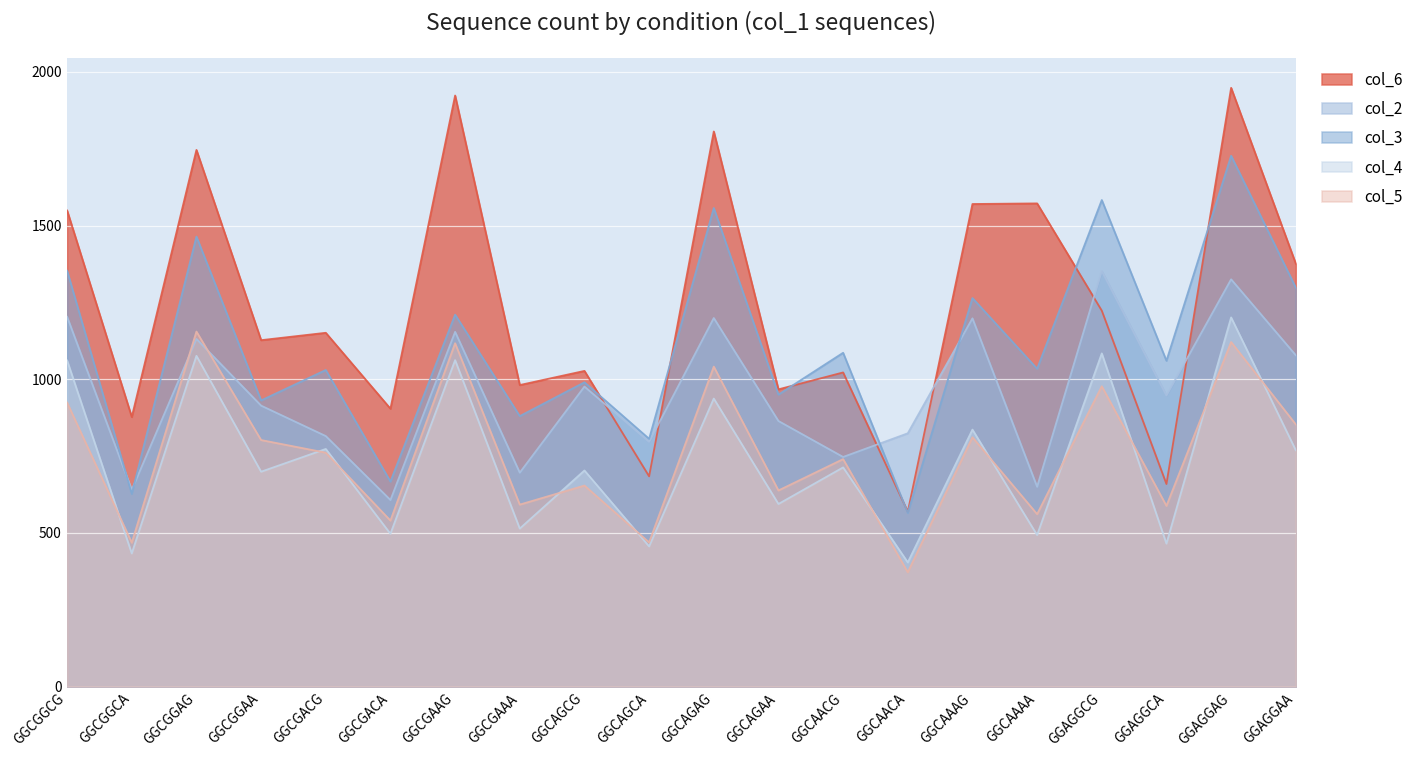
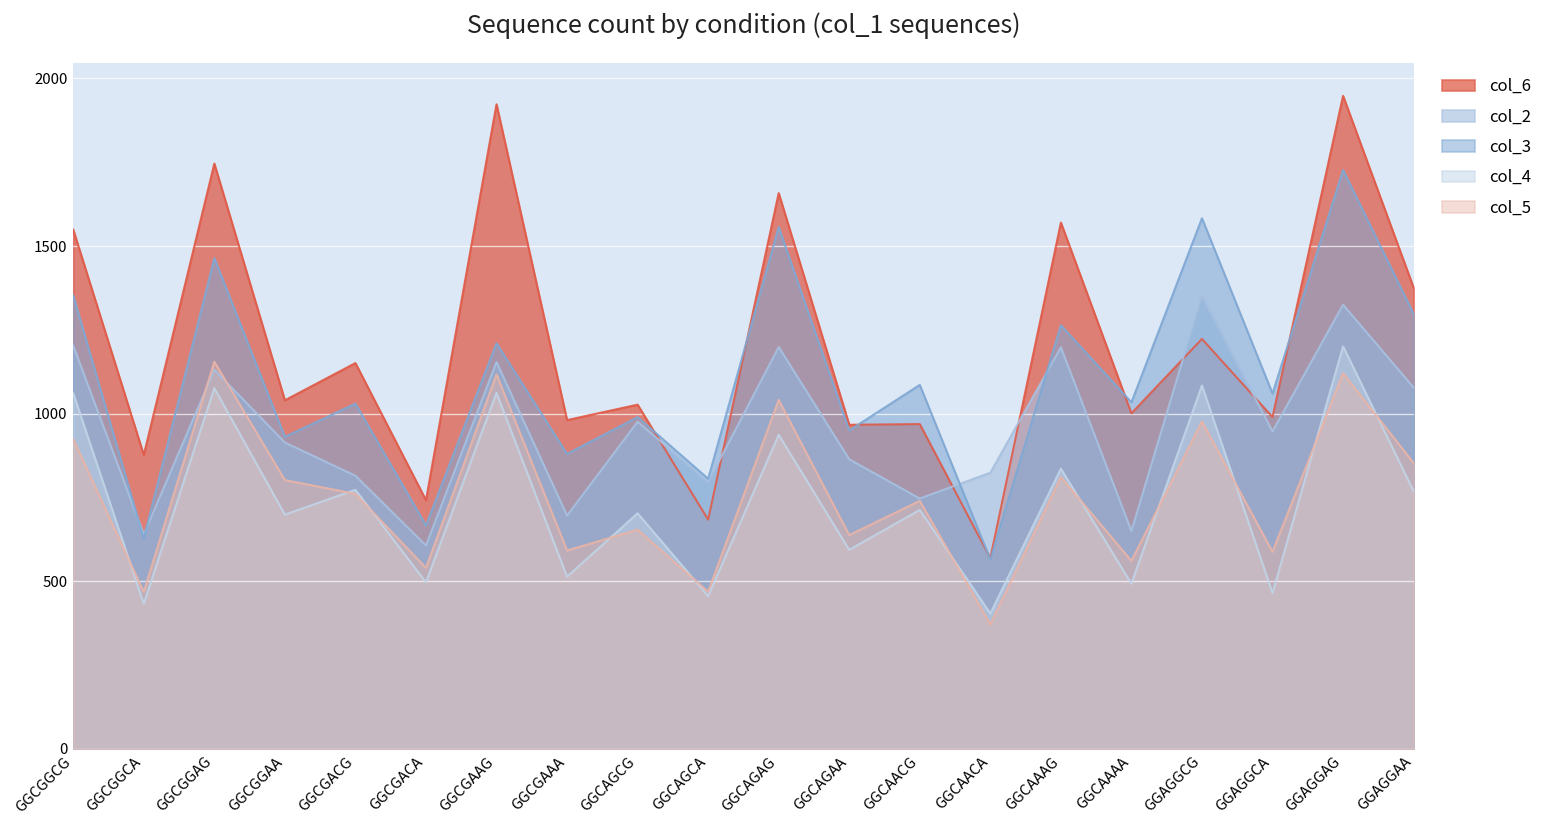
  {
    "col_6": {
      "GGCGGCG": 1550,
      "GGCGGCA": 880,
      "GGCGGAG": 1750,
-     "GGCGGAA": 1130,
+     "GGCGGAA": 1040,
      "GGCGACG": 1150,
-     "GGCGACA": 900,
+     "GGCGACA": 740,
      "GGCGAAG": 1920,
      "GGCGAAA": 980,
      "GGCAGCG": 1030,
      "GGCAGCA": 680,
-     "GGCAGAG": 1810,
+     "GGCAGAG": 1660,
      "GGCAGAA": 970,
-     "GGCAACG": 1020,
+     "GGCAACG": 970,
      "GGCAAAG": 1570,
-     "GGCAAAA": 1570,
+     "GGCAAAA": 1000,
      "GGAGGCG": 1220,
-     "GGAGGCA": 660,
+     "GGAGGCA": 990,
      "GGAGGAG": 1950,
      "GGAGGAA": 1380
    }
  }
